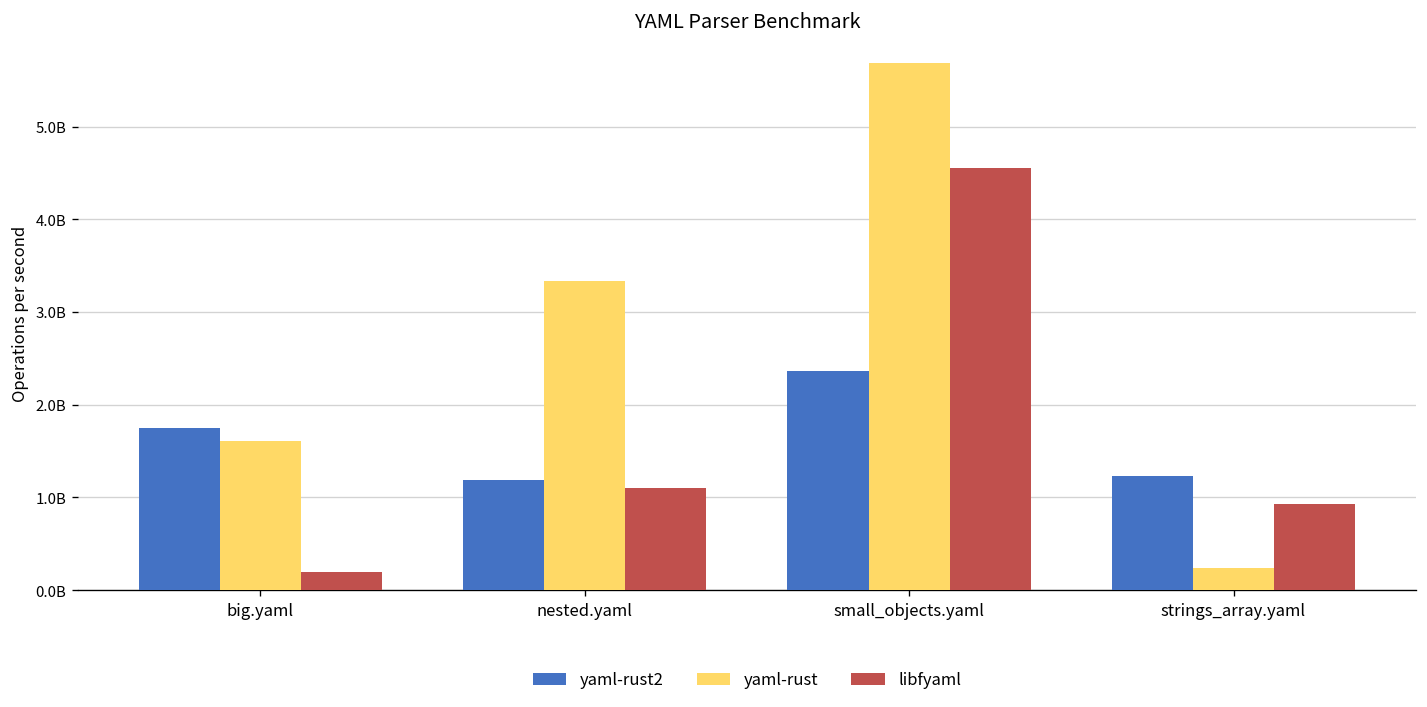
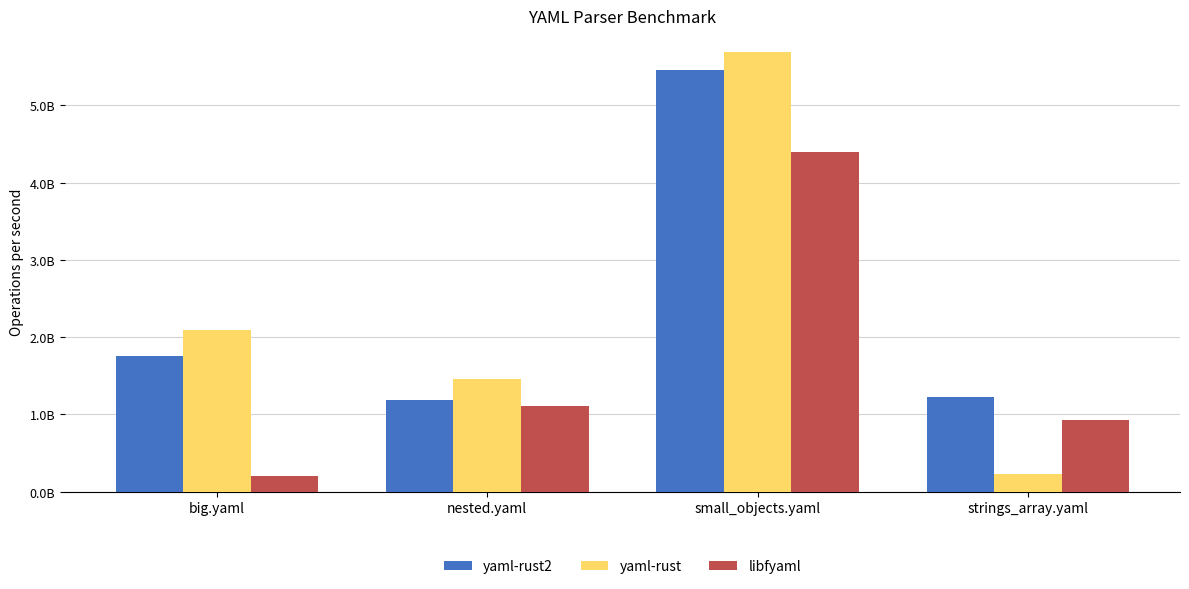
  {
    "yaml-rust2": {
      "big.yaml": 1800000000,
      "nested.yaml": 1200000000,
-     "small_objects.yaml": 2400000000,
+     "small_objects.yaml": 5500000000,
      "strings_array.yaml": 1200000000
    },
    "yaml-rust": {
-     "big.yaml": 1600000000,
-     "nested.yaml": 3300000000,
+     "big.yaml": 2100000000,
+     "nested.yaml": 1500000000,
      "small_objects.yaml": 5700000000,
      "strings_array.yaml": 200000000
    },
    "libfyaml": {
      "big.yaml": 200000000,
      "nested.yaml": 1100000000,
-     "small_objects.yaml": 4600000000,
+     "small_objects.yaml": 4400000000,
      "strings_array.yaml": 900000000
    }
  }
